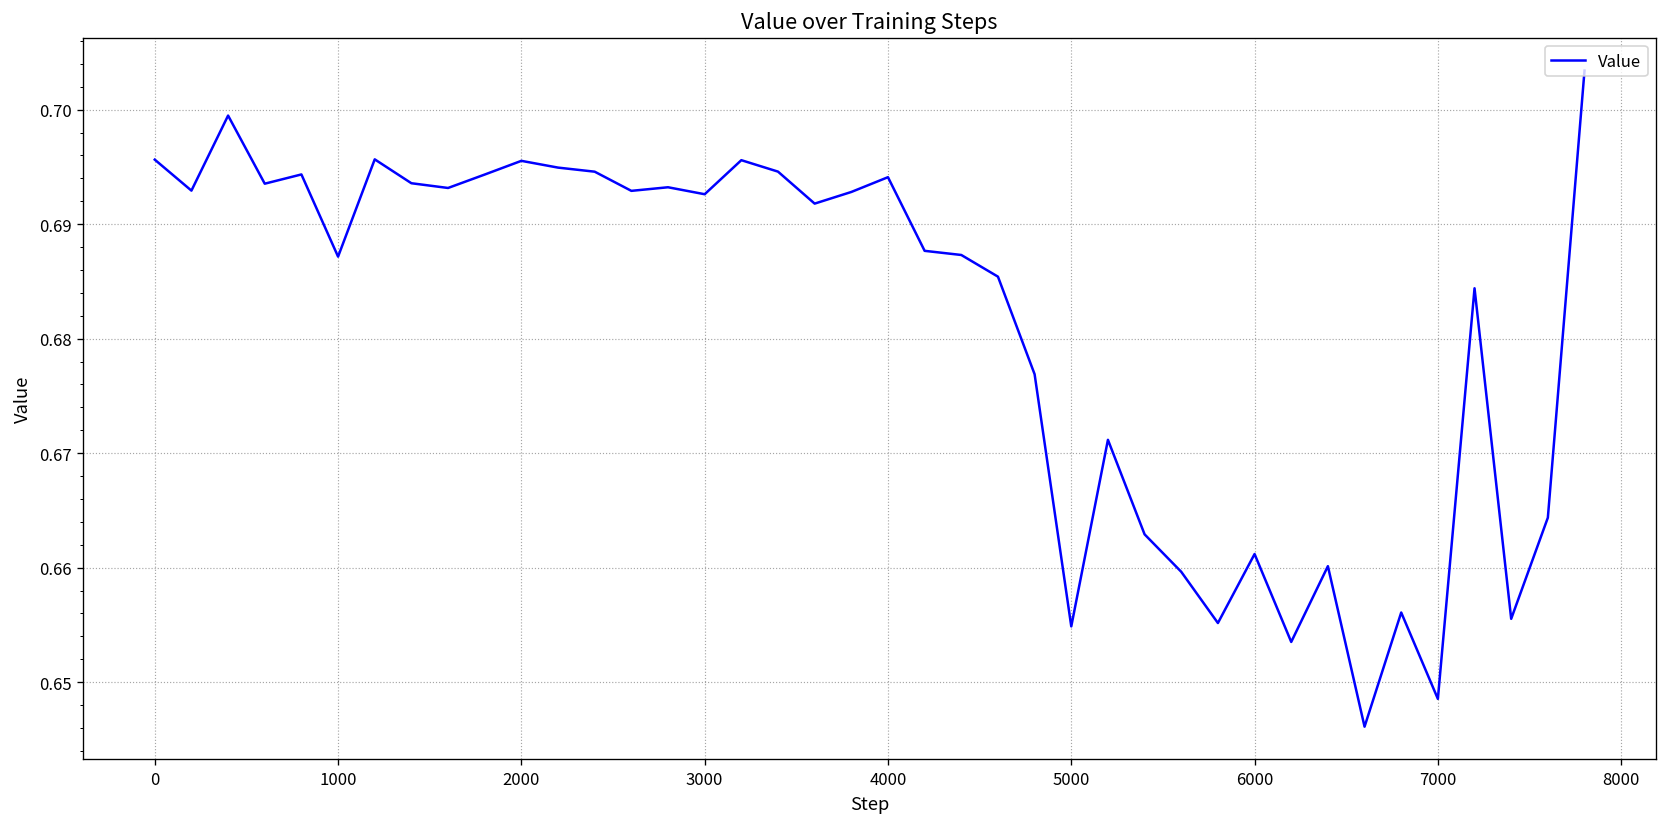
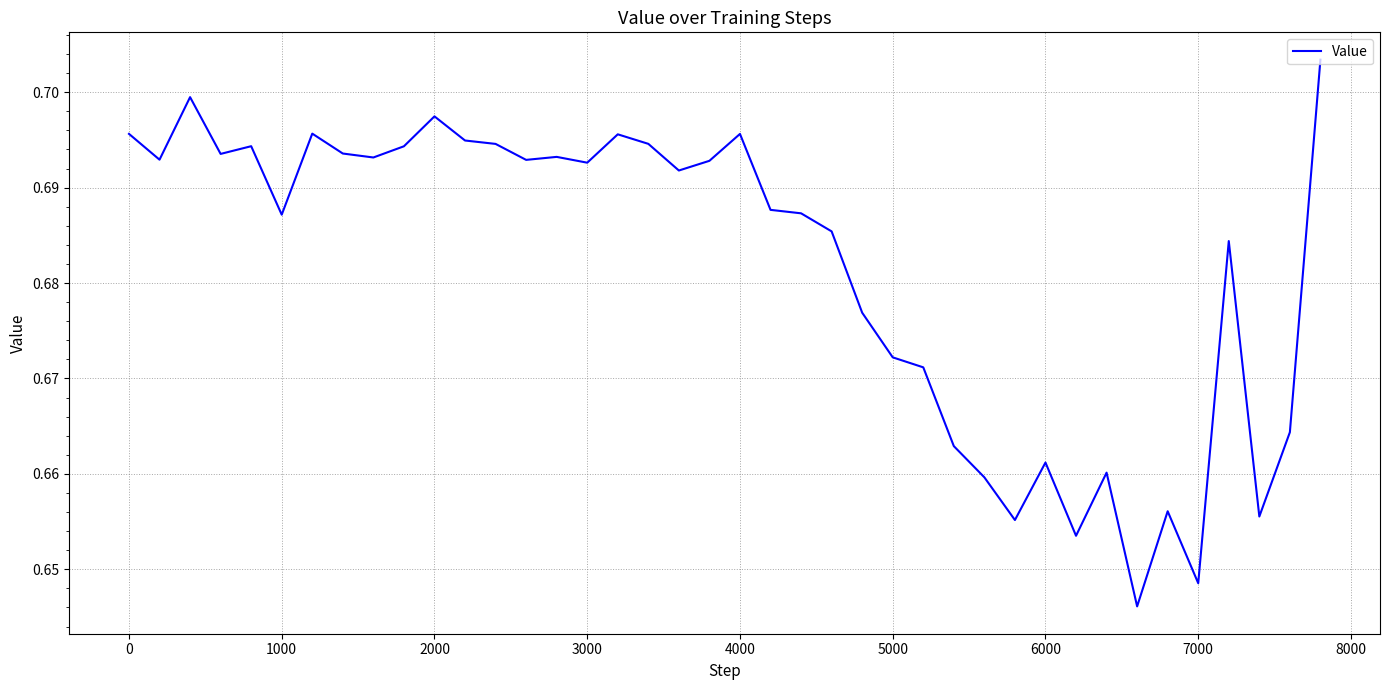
  {
    "0": 0.696,
    "1000": 0.687,
-   "2000": 0.696,
+   "2000": 0.697,
    "3000": 0.693,
-   "4000": 0.694,
-   "5000": 0.655,
+   "4000": 0.696,
+   "5000": 0.672,
    "6000": 0.661,
    "7000": 0.649
  }
